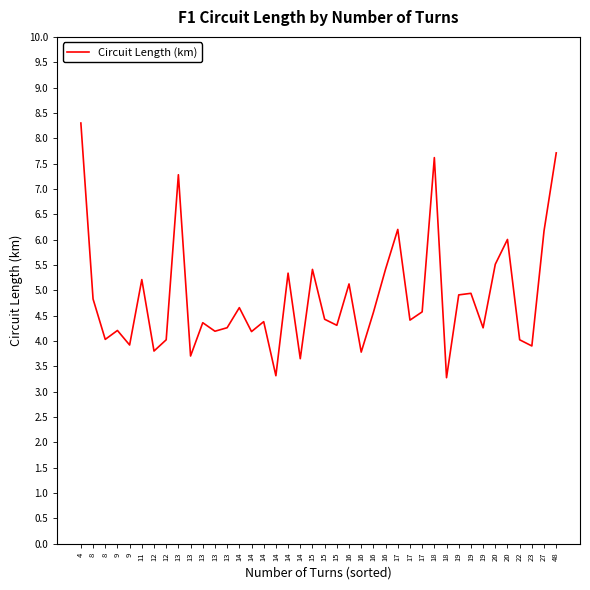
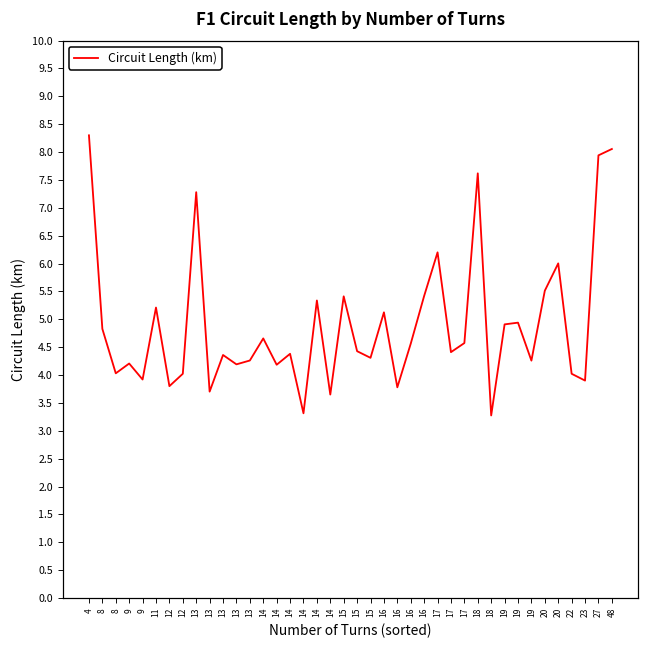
  {
    "4": 8.3,
    "11": 5.2,
    "22": 4.0,
    "23": 3.9,
-   "27": 6.2,
-   "48": 7.7
+   "27": 7.9,
+   "48": 8.1
  }
